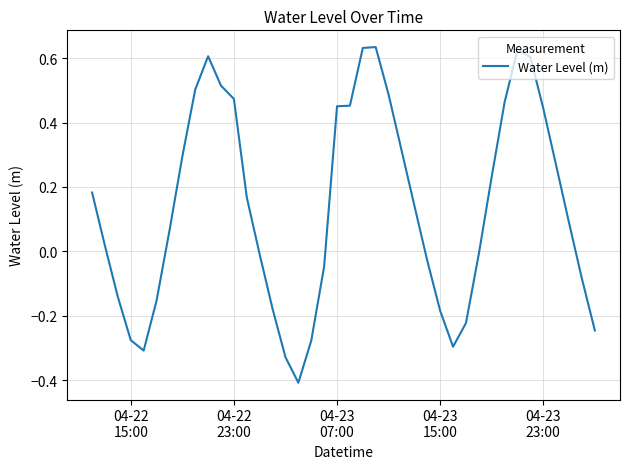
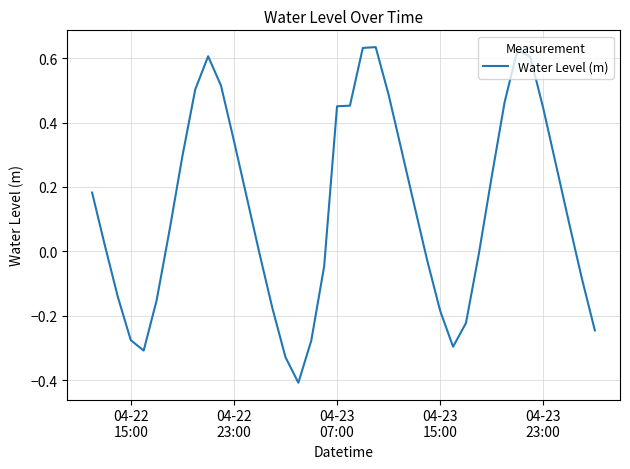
  {
    "04-22 15:00": -0.28,
-   "04-22 23:00": 0.47,
+   "04-22 23:00": 0.34,
    "04-23 07:00": 0.45,
    "04-23 15:00": -0.18,
    "04-23 23:00": 0.44
  }
